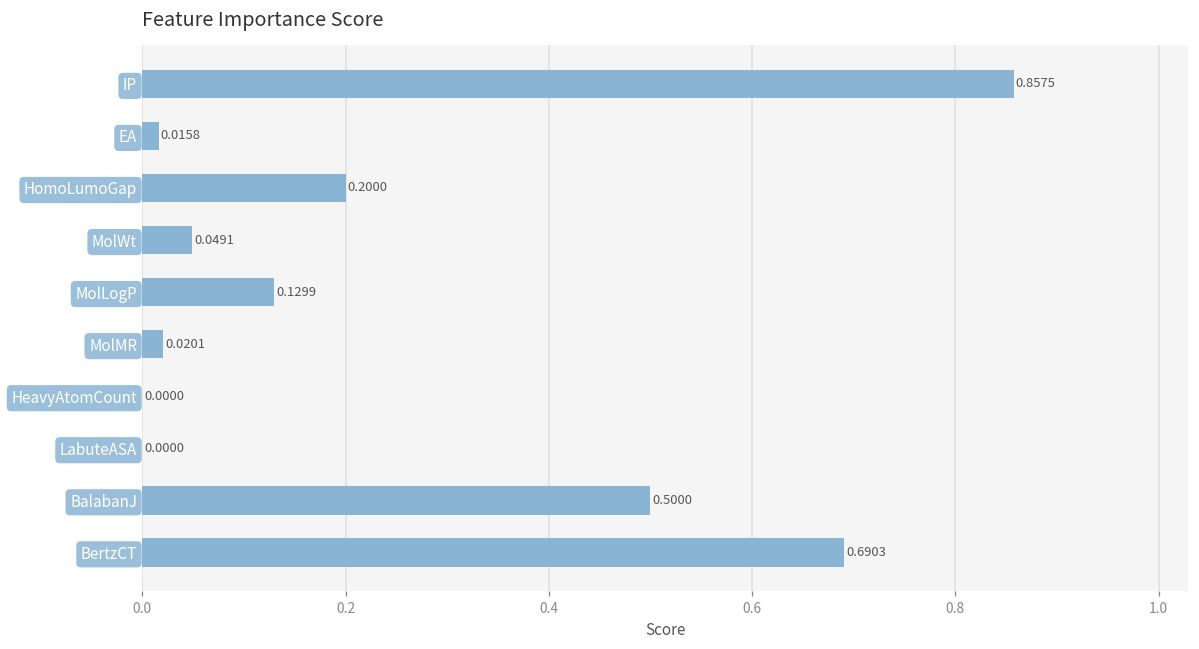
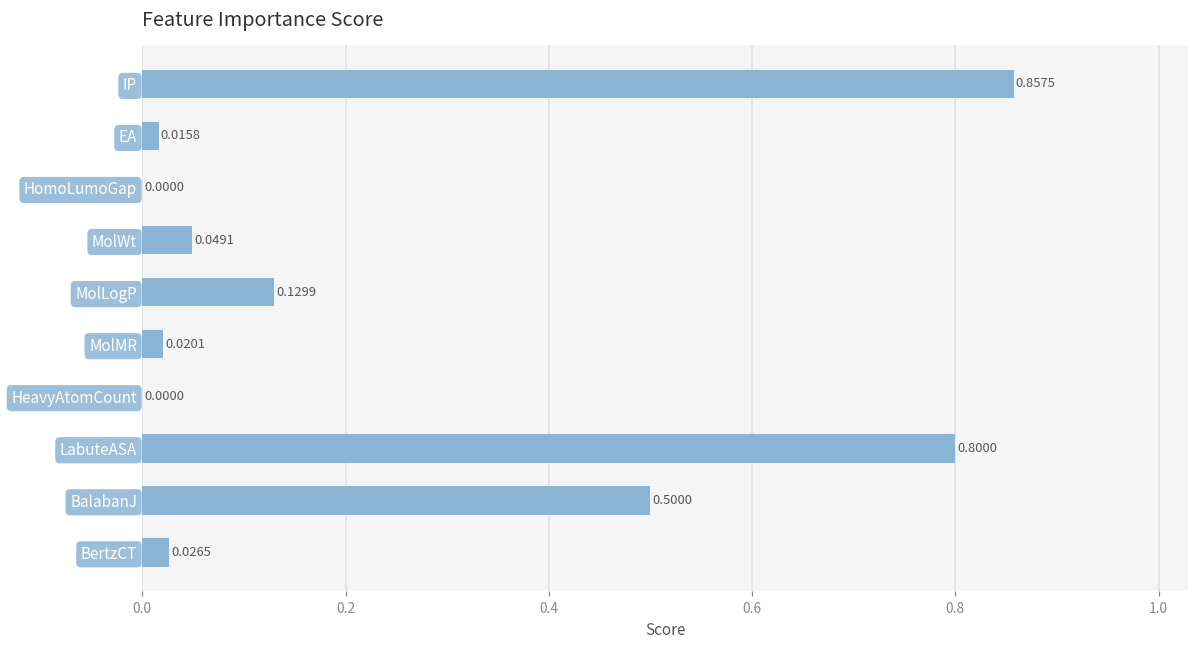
  {
    "IP": 0.8575,
    "EA": 0.0158,
-   "HomoLumoGap": 0.2000,
+   "HomoLumoGap": 0.0000,
    "MolWt": 0.0491,
    "MolLogP": 0.1299,
    "MolMR": 0.0201,
    "HeavyAtomCount": 0.0000,
-   "LabuteASA": 0.0000,
+   "LabuteASA": 0.8000,
    "BalabanJ": 0.5000,
-   "BertzCT": 0.6903
+   "BertzCT": 0.0265
  }
